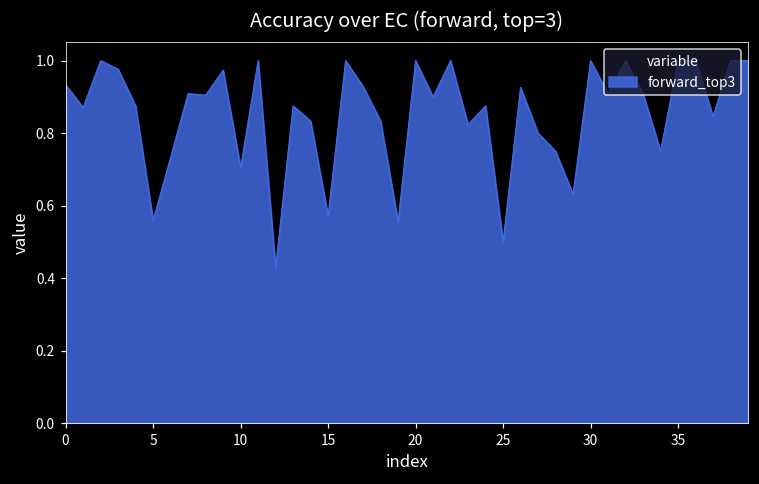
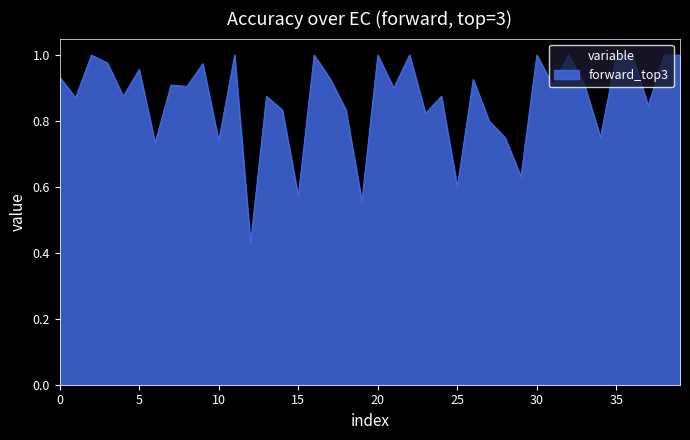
  {
    "0": 0.93,
-   "5": 0.56,
-   "10": 0.71,
+   "5": 0.96,
+   "10": 0.74,
    "15": 0.57,
    "20": 1.00,
-   "25": 0.5,
+   "25": 0.6,
    "30": 1.00
  }
